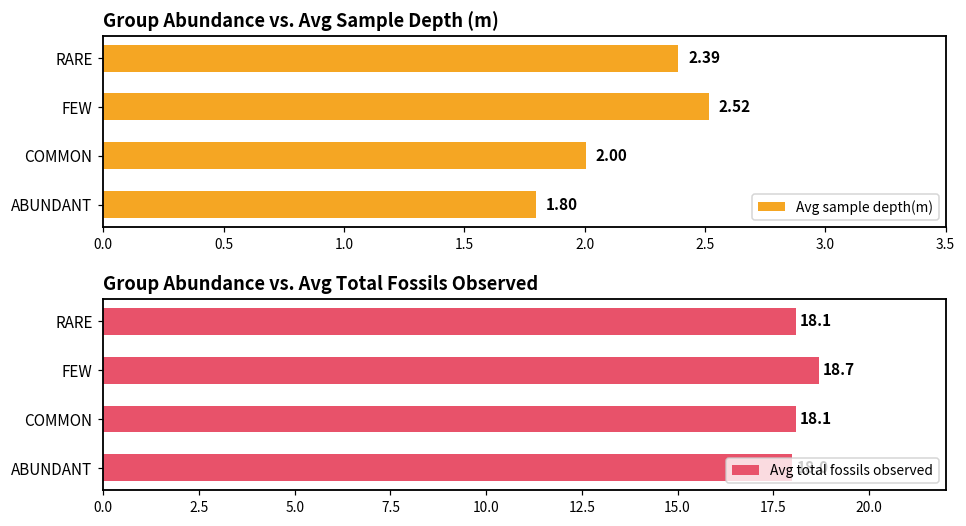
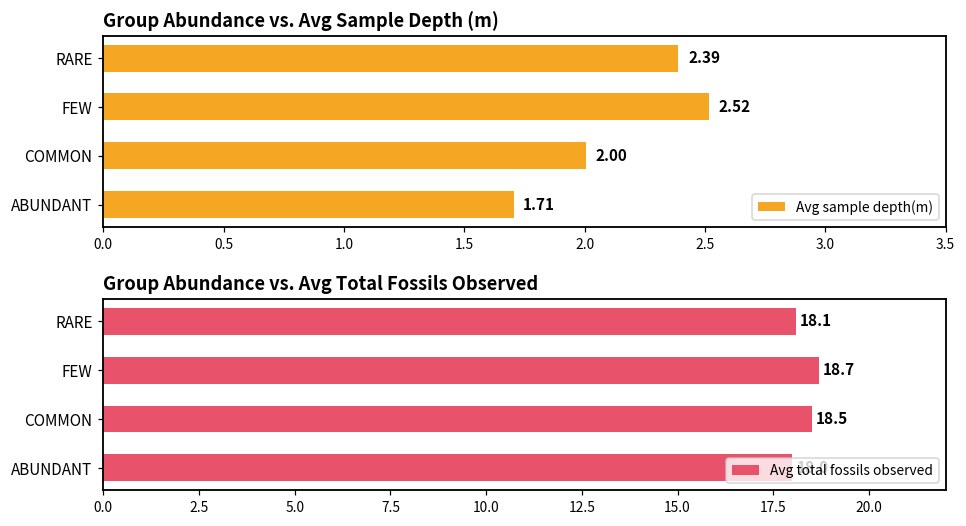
  {
    "Group Abundance vs. Avg Sample Depth (m)": {
      "RARE": 2.39,
      "FEW": 2.52,
      "COMMON": 2.00,
-     "ABUNDANT": 1.80
+     "ABUNDANT": 1.71
    },
    "Group Abundance vs. Avg Total Fossils Observed": {
      "RARE": 18.1,
      "FEW": 18.7,
-     "COMMON": 18.1
+     "COMMON": 18.5
    }
  }
